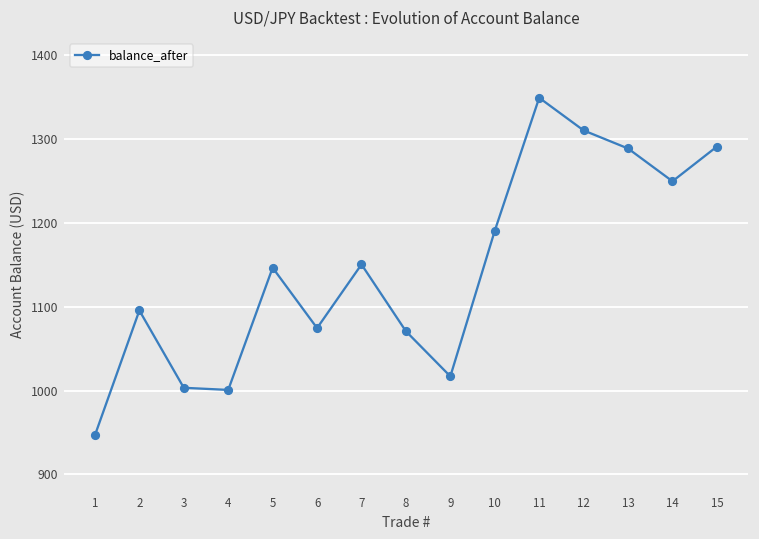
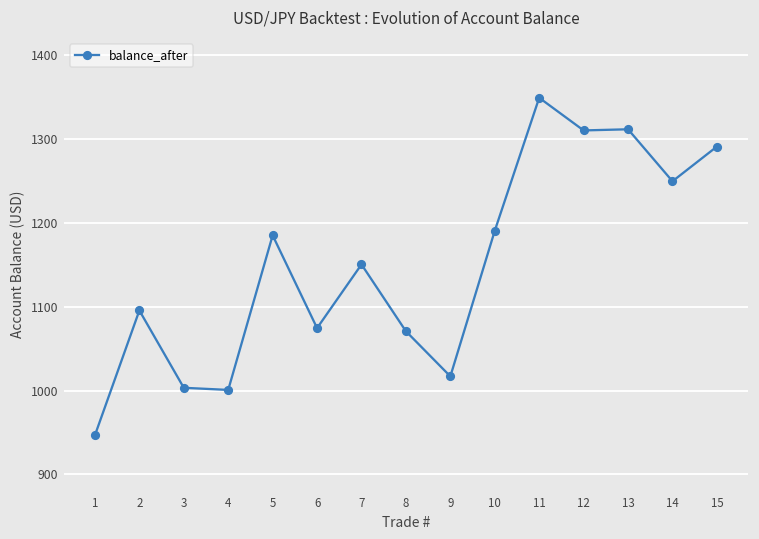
  {
    "1": 950,
    "2": 1100,
    "3": 1000,
    "4": 1000,
-   "5": 1150,
+   "5": 1190,
    "6": 1070,
    "7": 1150,
    "8": 1070,
    "9": 1020,
    "10": 1190,
    "11": 1350,
    "12": 1310,
-   "13": 1290,
+   "13": 1310,
    "14": 1250,
    "15": 1290
  }
